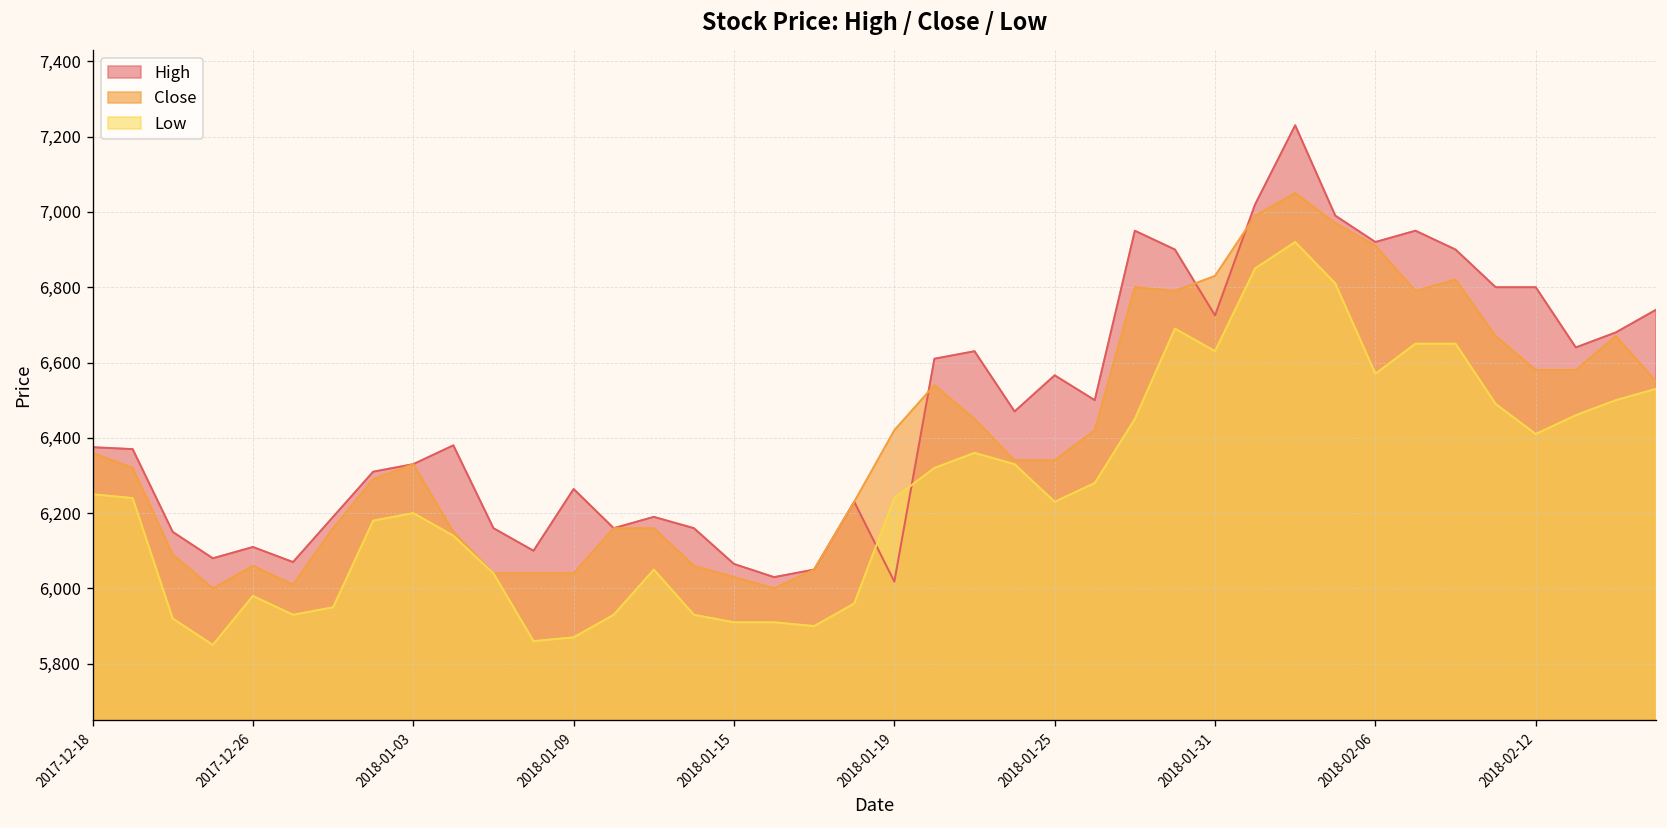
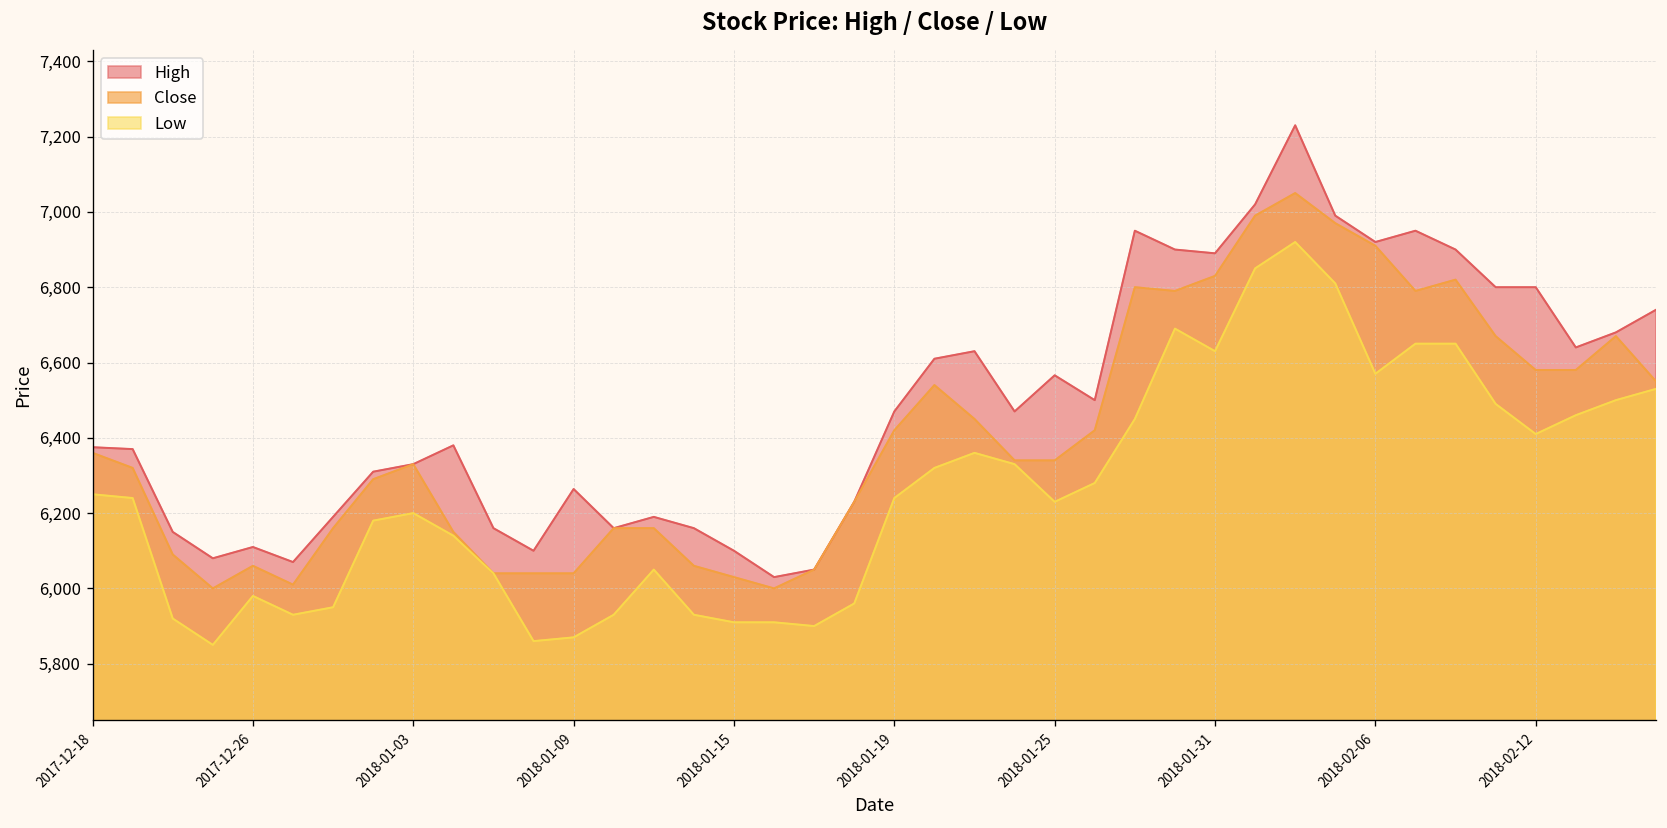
  {
    "High": {
      "2017-12-18": "6,380",
      "2017-12-26": "6,110",
      "2018-01-09": "6,260",
-     "2018-01-15": "6,070",
-     "2018-01-19": "6,020",
+     "2018-01-15": "6,100",
+     "2018-01-19": "6,470",
      "2018-01-25": "6,570",
-     "2018-01-31": "6,730",
+     "2018-01-31": "6,890",
      "2018-02-06": "6,920",
      "2018-02-12": "6,800"
    }
  }
